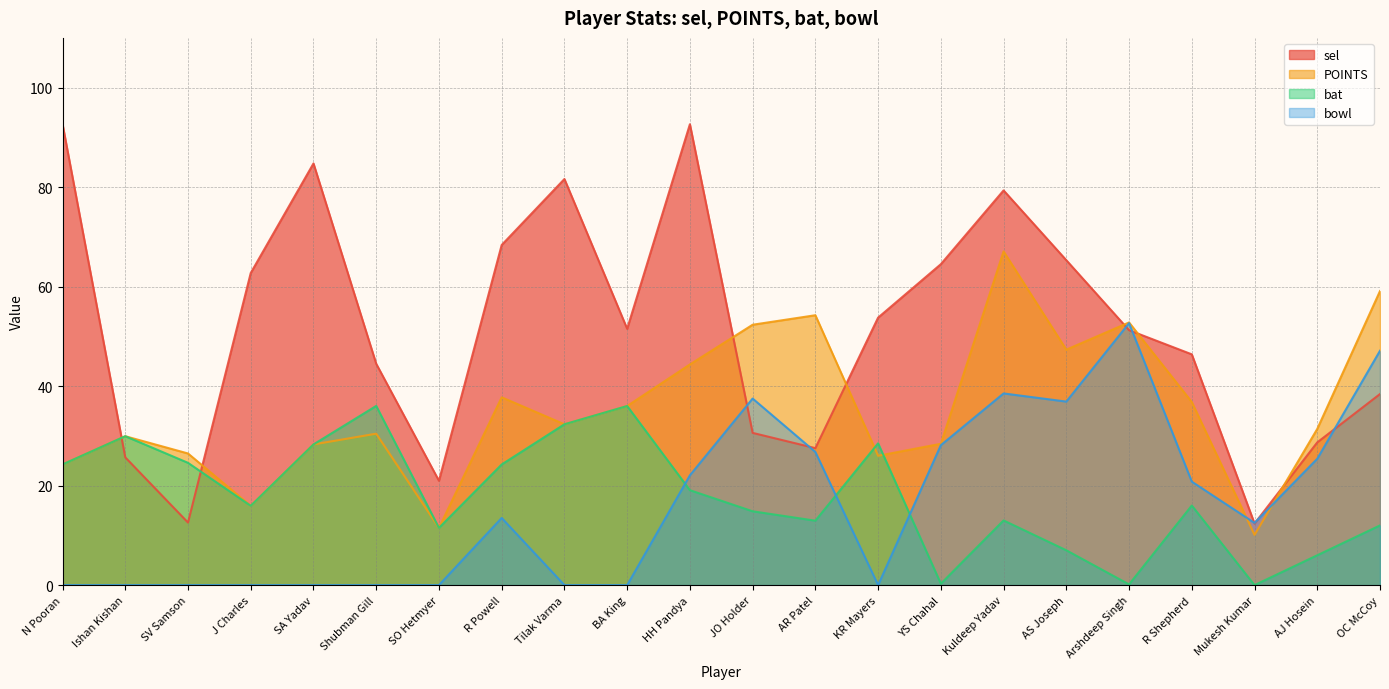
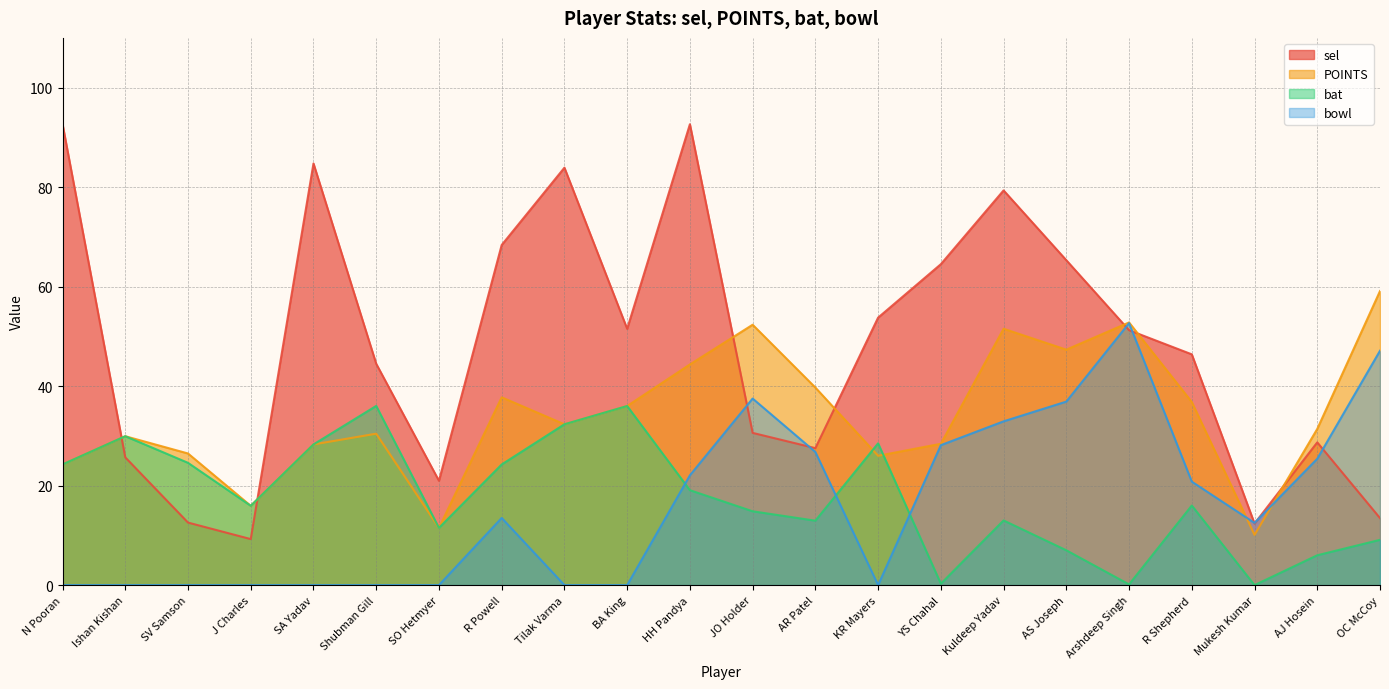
  {
    "sel": {
      "N Pooran": 93,
      "Ishan Kishan": 26,
      "SV Samson": 13,
-     "J Charles": 63,
+     "J Charles": 9,
      "SA Yadav": 85,
      "Shubman Gill": 44,
      "SO Hetmyer": 21,
      "R Powell": 68,
-     "Tilak Varma": 82,
+     "Tilak Varma": 84,
      "BA King": 52,
      "HH Pandya": 93,
      "JO Holder": 31,
      "AR Patel": 28,
      "KR Mayers": 54,
      "YS Chahal": 65,
      "Kuldeep Yadav": 79,
      "AS Joseph": 65,
      "Arshdeep Singh": 51,
      "R Shepherd": 46,
      "AJ Hosein": 29,
-     "OC McCoy": 38
+     "OC McCoy": 13
    },
    "POINTS": {
      "SV Samson": 26,
      "Shubman Gill": 30,
      "R Powell": 38,
      "HH Pandya": 44,
      "JO Holder": 52,
-     "AR Patel": 54,
+     "AR Patel": 40,
      "KR Mayers": 26,
-     "Kuldeep Yadav": 67,
+     "Kuldeep Yadav": 52,
      "AS Joseph": 47,
      "R Shepherd": 37,
      "Mukesh Kumar": 10,
      "AJ Hosein": 31,
      "OC McCoy": 59
    },
    "bat": {
      "SV Samson": 25,
      "Shubman Gill": 36,
      "R Powell": 24,
      "HH Pandya": 19,
      "JO Holder": 15,
      "AR Patel": 13,
      "KR Mayers": 29,
      "YS Chahal": 0,
      "Kuldeep Yadav": 13,
      "AS Joseph": 7,
      "Arshdeep Singh": 0,
      "R Shepherd": 16,
      "Mukesh Kumar": 0,
      "AJ Hosein": 6,
-     "OC McCoy": 12
+     "OC McCoy": 9
    },
    "bowl": {
      "N Pooran": 0,
      "Ishan Kishan": 0,
      "SV Samson": 0,
      "J Charles": 0,
      "SA Yadav": 0,
      "Shubman Gill": 0,
      "SO Hetmyer": 0,
      "R Powell": 14,
      "Tilak Varma": 0,
      "BA King": 0,
      "HH Pandya": 22,
      "JO Holder": 38,
      "AR Patel": 27,
      "KR Mayers": 0,
-     "Kuldeep Yadav": 39,
+     "Kuldeep Yadav": 33,
      "AS Joseph": 37,
      "R Shepherd": 21,
      "AJ Hosein": 25,
      "OC McCoy": 47
    }
  }
